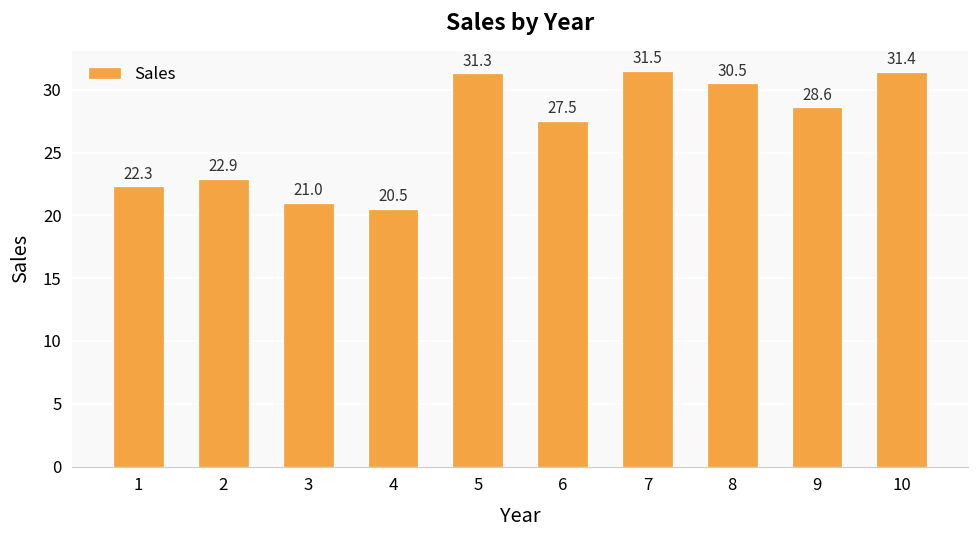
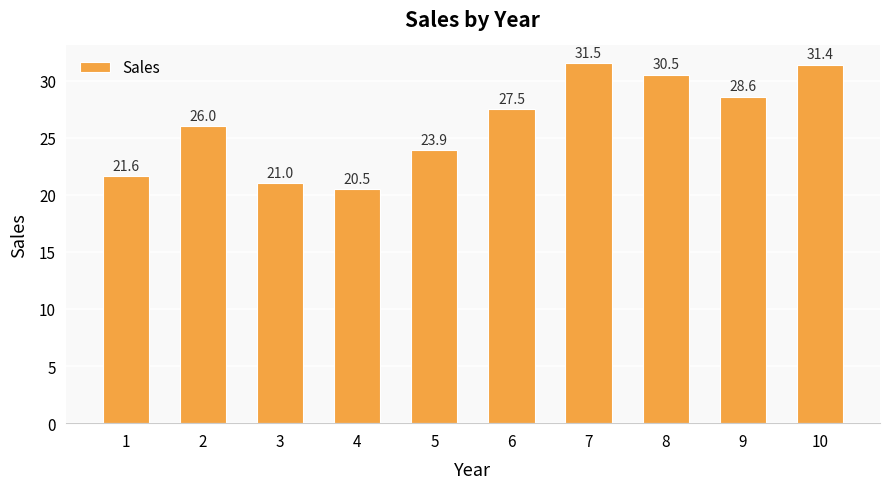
  {
-   "1": 22.3,
-   "2": 22.9,
+   "1": 21.6,
+   "2": 26.0,
    "3": 21.0,
    "4": 20.5,
-   "5": 31.3,
+   "5": 23.9,
    "6": 27.5,
    "7": 31.5,
    "8": 30.5,
    "9": 28.6,
    "10": 31.4
  }
